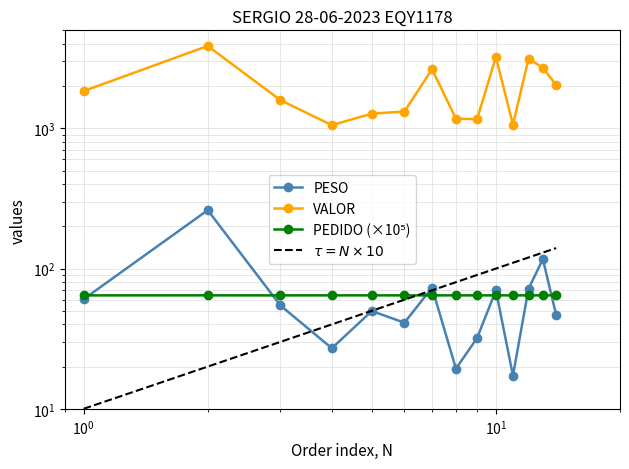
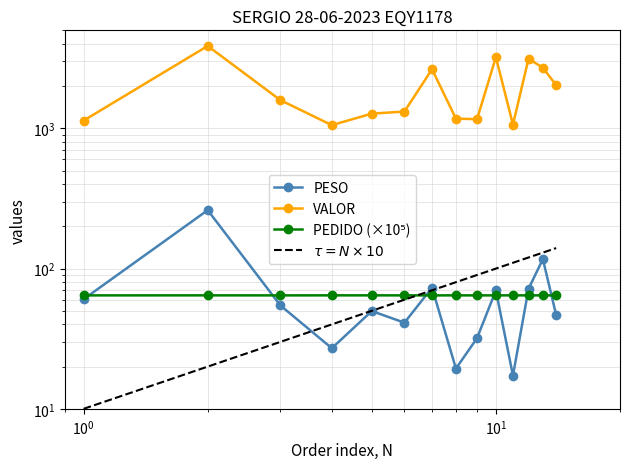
  {
    "PESO": {
      "10^0": 61,
      "10^1": 70
    },
    "VALOR": {
-     "10^0": 1800,
+     "10^0": 1100,
      "10^1": 3200
    },
    "PEDIDO (×10⁵)": {
      "10^0": 60,
      "10^1": 60
    }
  }
